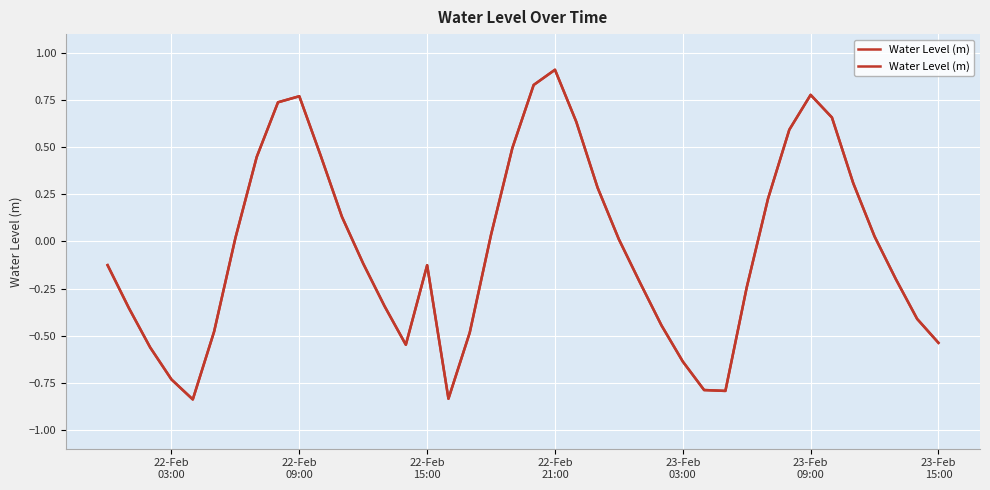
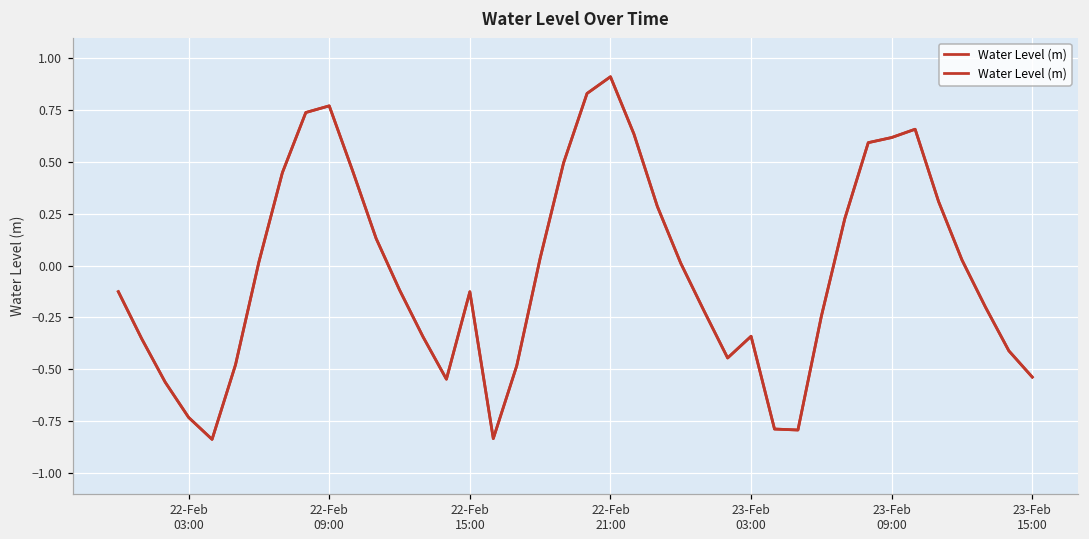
  {
    "22-Feb 03:00": -0.73,
    "22-Feb 09:00": 0.77,
    "22-Feb 15:00": -0.13,
    "22-Feb 21:00": 0.91,
-   "23-Feb 03:00": -0.64,
-   "23-Feb 09:00": 0.78,
+   "23-Feb 03:00": -0.34,
+   "23-Feb 09:00": 0.62,
    "23-Feb 15:00": -0.54
  }
